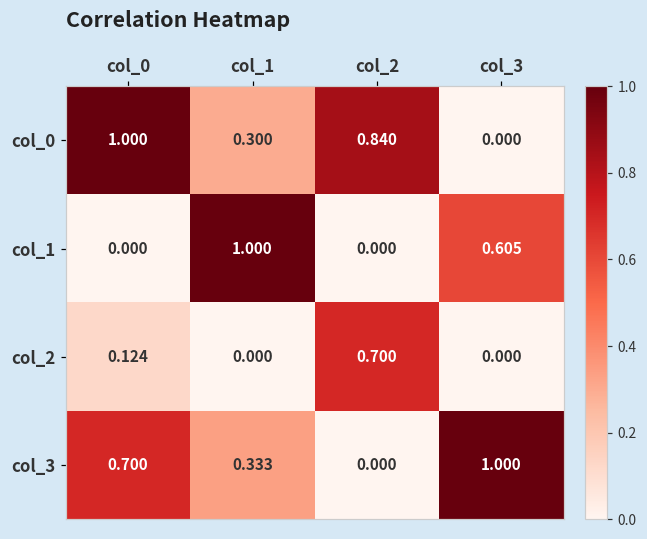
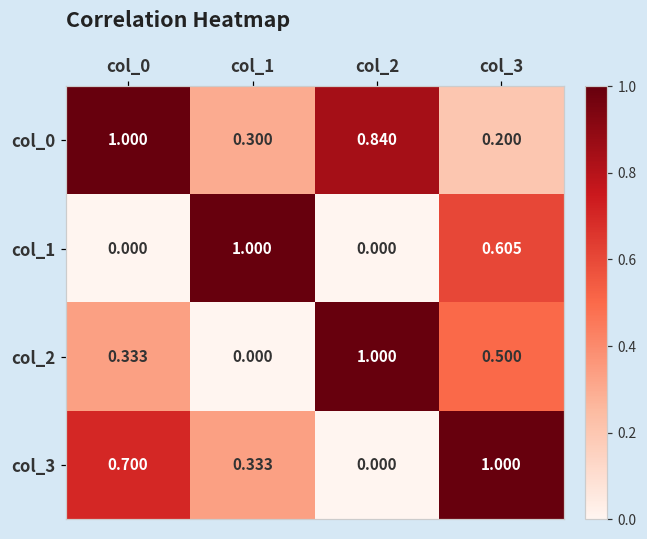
  {
    "col_0": {
      "col_0": 1.000,
      "col_1": 0.300,
      "col_2": 0.840,
-     "col_3": 0.000
+     "col_3": 0.200
    },
    "col_1": {
      "col_0": 0.000,
      "col_1": 1.000,
      "col_2": 0.000,
      "col_3": 0.605
    },
    "col_2": {
-     "col_0": 0.124,
+     "col_0": 0.333,
      "col_1": 0.000,
-     "col_2": 0.700,
-     "col_3": 0.000
+     "col_2": 1.000,
+     "col_3": 0.500
    },
    "col_3": {
      "col_0": 0.700,
      "col_1": 0.333,
      "col_2": 0.000,
      "col_3": 1.000
    }
  }
